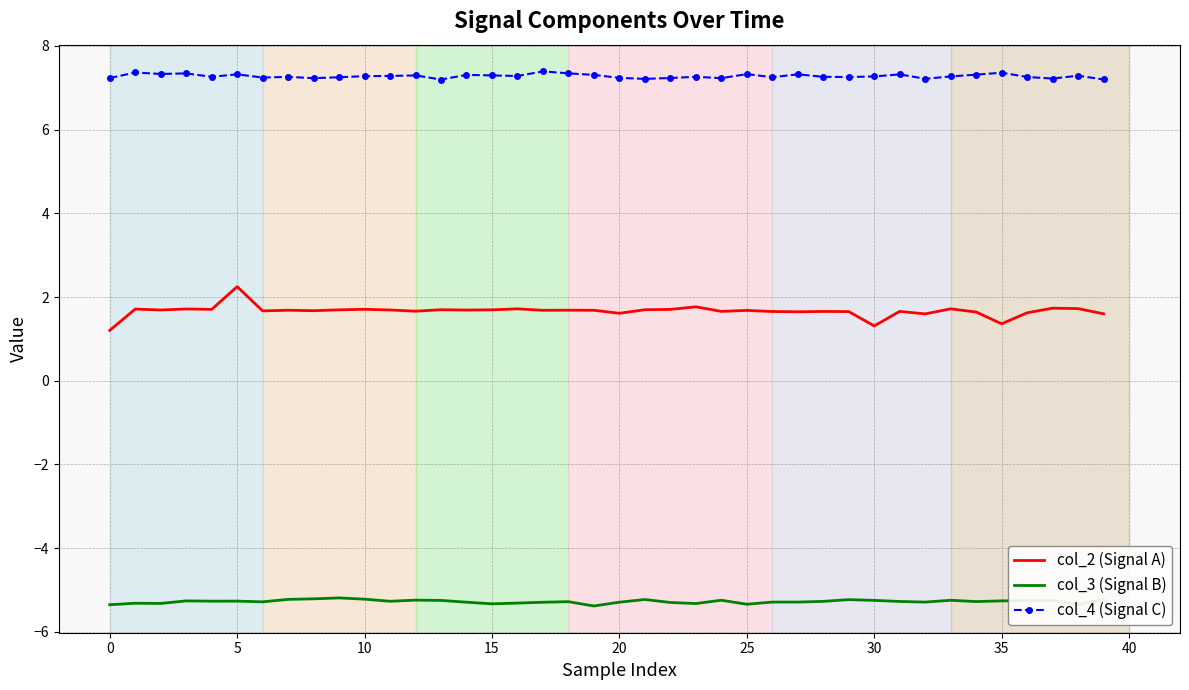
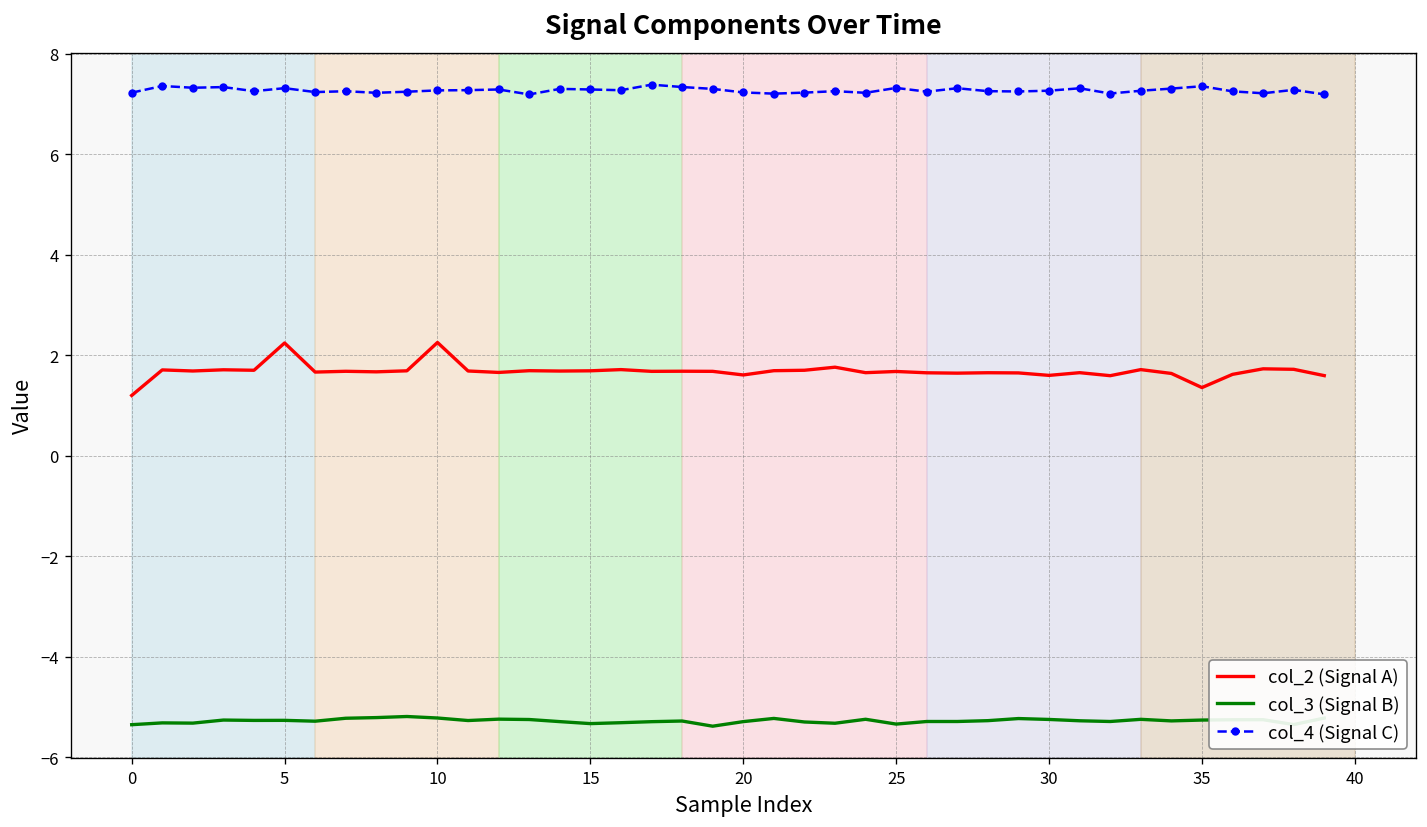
  {
    "col_2 (Signal A)": {
      "0": 1.2,
      "5": 2.2,
-     "10": 1.7,
+     "10": 2.3,
      "15": 1.7,
      "20": 1.6,
      "25": 1.7,
-     "30": 1.3,
+     "30": 1.6,
      "35": 1.4
    },
    "col_3 (Signal B)": {
      "0": -5.4,
      "5": -5.3,
      "10": -5.2,
      "15": -5.3,
      "20": -5.3,
      "25": -5.3,
      "30": -5.2,
      "35": -5.3
    },
    "col_4 (Signal C)": {
      "0": 7.2,
      "5": 7.3,
      "10": 7.3,
      "15": 7.3,
      "20": 7.2,
      "25": 7.3,
      "30": 7.3,
      "35": 7.4
    }
  }
